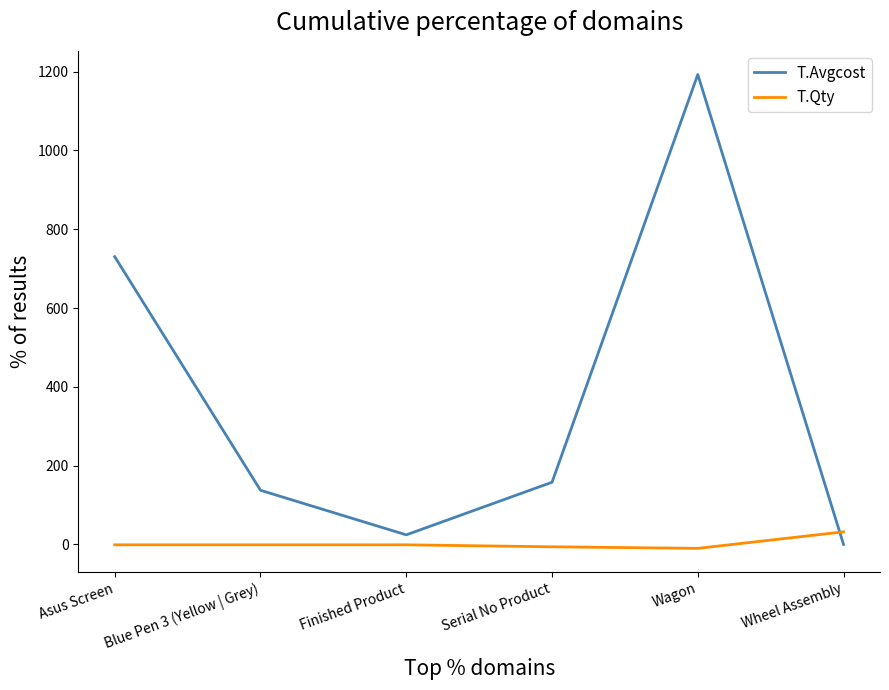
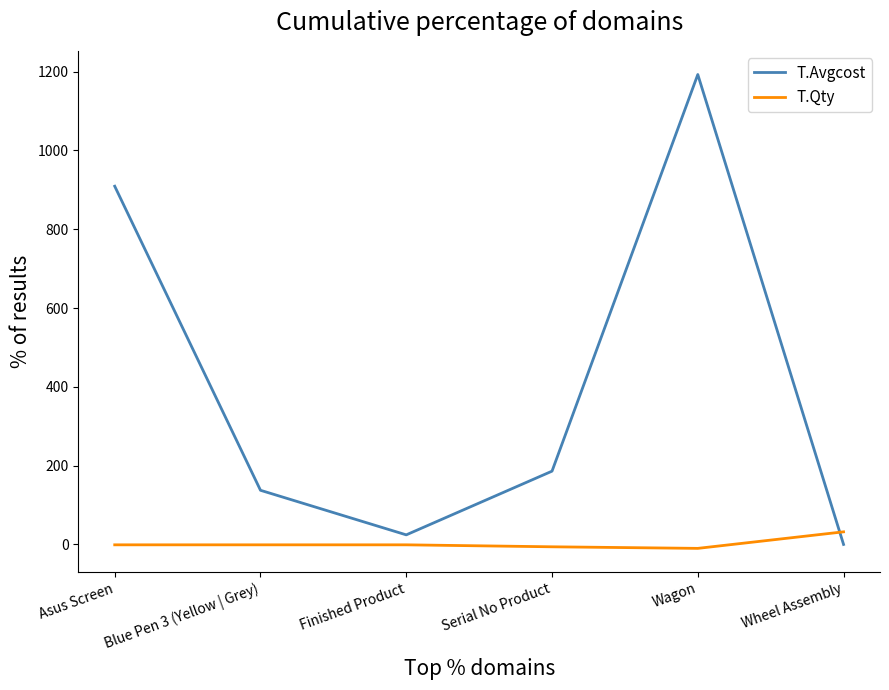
  {
    "T.Avgcost": {
-     "Asus Screen": 730,
+     "Asus Screen": 910,
      "Blue Pen 3 (Yellow | Grey)": 140,
      "Finished Product": 20,
-     "Serial No Product": 160,
+     "Serial No Product": 190,
      "Wagon": 1190,
      "Wheel Assembly": 0
    },
    "T.Qty": {
      "Asus Screen": 0,
      "Blue Pen 3 (Yellow | Grey)": 0,
      "Finished Product": 0,
      "Serial No Product": -10,
      "Wagon": -10,
      "Wheel Assembly": 30
    }
  }
